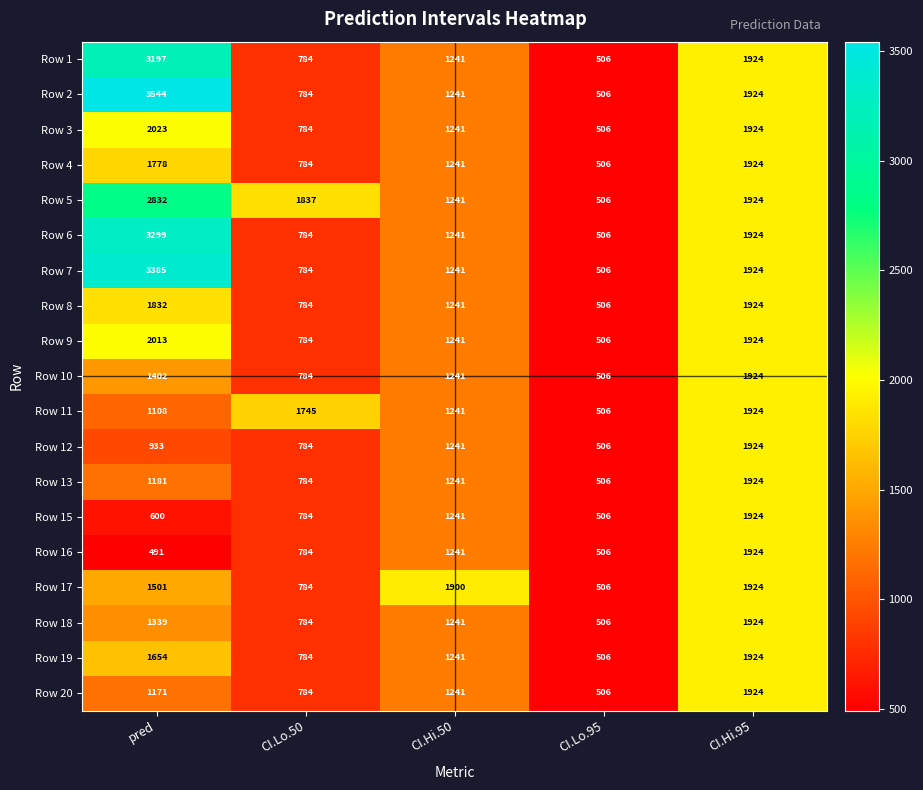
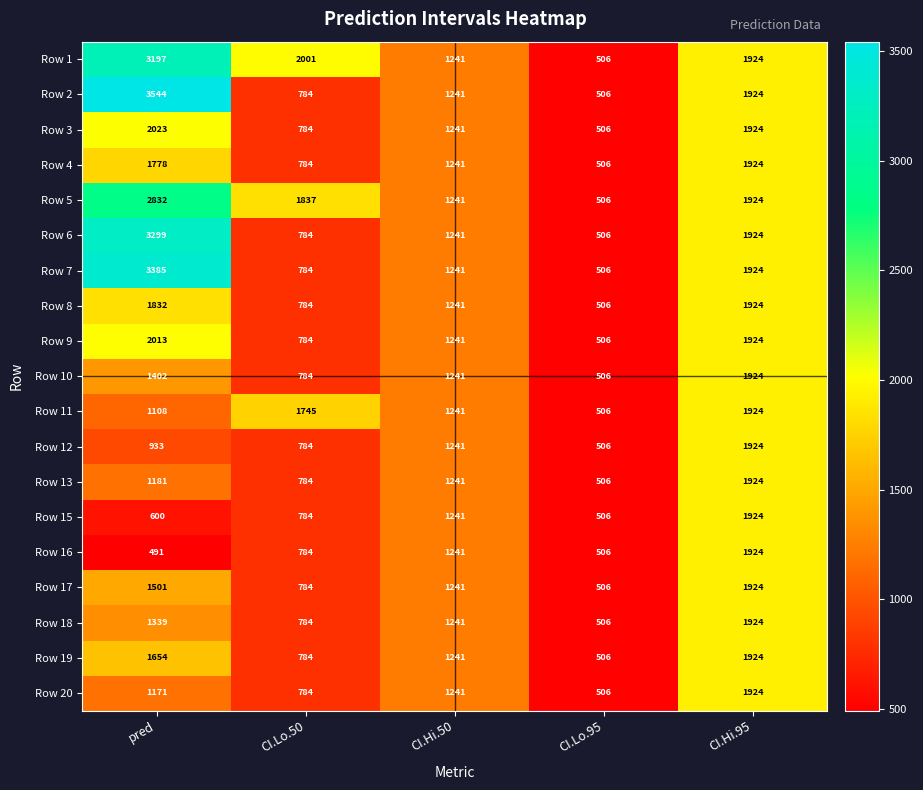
  {
    "Row 1": {
      "pred": 3197,
-     "CI.Lo.50": 784,
+     "CI.Lo.50": 2001,
      "CI.Hi.50": 1241,
      "CI.Lo.95": 506,
      "CI.Hi.95": 1924
    },
    "Row 2": {
      "pred": 3544,
      "CI.Lo.50": 784,
      "CI.Hi.50": 1241,
      "CI.Lo.95": 506,
      "CI.Hi.95": 1924
    },
    "Row 3": {
      "pred": 2023,
      "CI.Lo.50": 784,
      "CI.Hi.50": 1241,
      "CI.Lo.95": 506,
      "CI.Hi.95": 1924
    },
    "Row 4": {
      "pred": 1778,
      "CI.Lo.50": 784,
      "CI.Hi.50": 1241,
      "CI.Lo.95": 506,
      "CI.Hi.95": 1924
    },
    "Row 5": {
      "pred": 2832,
      "CI.Lo.50": 1837,
      "CI.Hi.50": 1241,
      "CI.Lo.95": 506,
      "CI.Hi.95": 1924
    },
    "Row 6": {
      "pred": 3299,
      "CI.Lo.50": 784,
      "CI.Hi.50": 1241,
      "CI.Lo.95": 506,
      "CI.Hi.95": 1924
    },
    "Row 7": {
      "pred": 3385,
      "CI.Lo.50": 784,
      "CI.Hi.50": 1241,
      "CI.Lo.95": 506,
      "CI.Hi.95": 1924
    },
    "Row 8": {
      "pred": 1832,
      "CI.Lo.50": 784,
      "CI.Hi.50": 1241,
      "CI.Lo.95": 506,
      "CI.Hi.95": 1924
    },
    "Row 9": {
      "pred": 2013,
      "CI.Lo.50": 784,
      "CI.Hi.50": 1241,
      "CI.Lo.95": 506,
      "CI.Hi.95": 1924
    },
    "Row 10": {
      "pred": 1402,
      "CI.Lo.50": 784,
      "CI.Hi.50": 1241,
      "CI.Lo.95": 506,
      "CI.Hi.95": 1924
    },
    "Row 11": {
      "pred": 1108,
      "CI.Lo.50": 1745,
      "CI.Hi.50": 1241,
      "CI.Lo.95": 506,
      "CI.Hi.95": 1924
    },
    "Row 12": {
      "pred": 933,
      "CI.Lo.50": 784,
      "CI.Hi.50": 1241,
      "CI.Lo.95": 506,
      "CI.Hi.95": 1924
    },
    "Row 13": {
      "pred": 1181,
      "CI.Lo.50": 784,
      "CI.Hi.50": 1241,
      "CI.Lo.95": 506,
      "CI.Hi.95": 1924
    },
    "Row 15": {
      "pred": 600,
      "CI.Lo.50": 784,
      "CI.Hi.50": 1241,
      "CI.Lo.95": 506,
      "CI.Hi.95": 1924
    },
    "Row 16": {
      "pred": 491,
      "CI.Lo.50": 784,
      "CI.Hi.50": 1241,
      "CI.Lo.95": 506,
      "CI.Hi.95": 1924
    },
    "Row 17": {
      "pred": 1501,
      "CI.Lo.50": 784,
-     "CI.Hi.50": 1900,
+     "CI.Hi.50": 1241,
      "CI.Lo.95": 506,
      "CI.Hi.95": 1924
    },
    "Row 18": {
      "pred": 1339,
      "CI.Lo.50": 784,
      "CI.Hi.50": 1241,
      "CI.Lo.95": 506,
      "CI.Hi.95": 1924
    },
    "Row 19": {
      "pred": 1654,
      "CI.Lo.50": 784,
      "CI.Hi.50": 1241,
      "CI.Lo.95": 506,
      "CI.Hi.95": 1924
    },
    "Row 20": {
      "pred": 1171,
      "CI.Lo.50": 784,
      "CI.Hi.50": 1241,
      "CI.Lo.95": 506,
      "CI.Hi.95": 1924
    }
  }
